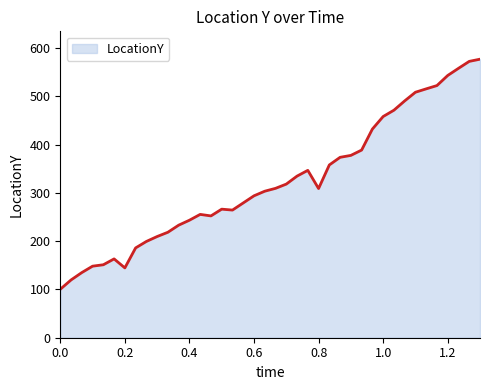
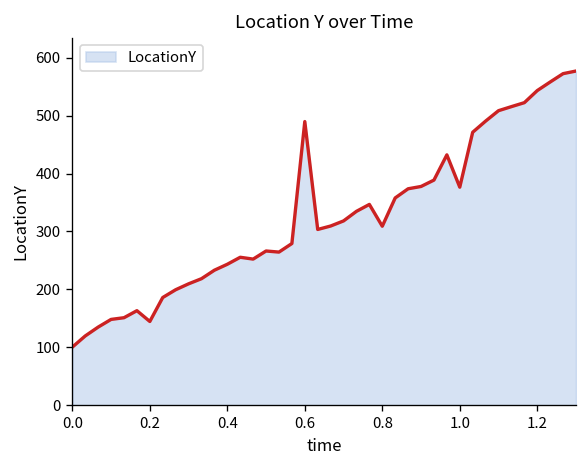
  {
    "0.0": 100,
    "0.2": 140,
    "0.4": 240,
-   "0.6": 290,
+   "0.6": 490,
    "0.8": 310,
-   "1.0": 460,
+   "1.0": 380,
    "1.2": 540
  }
